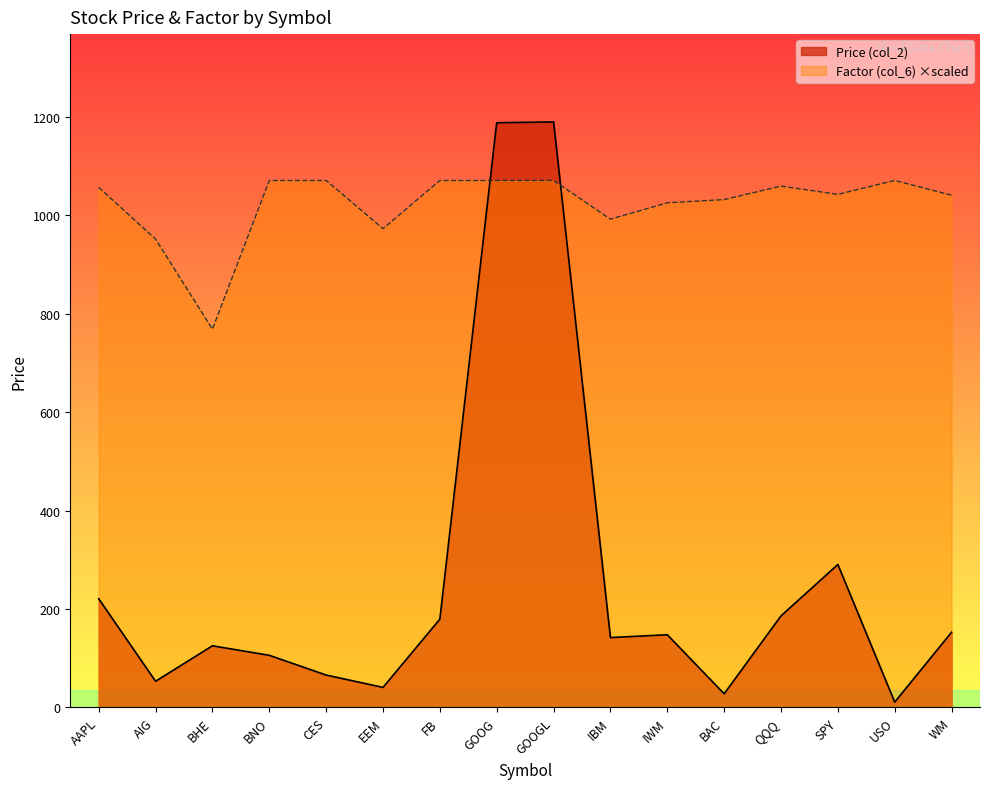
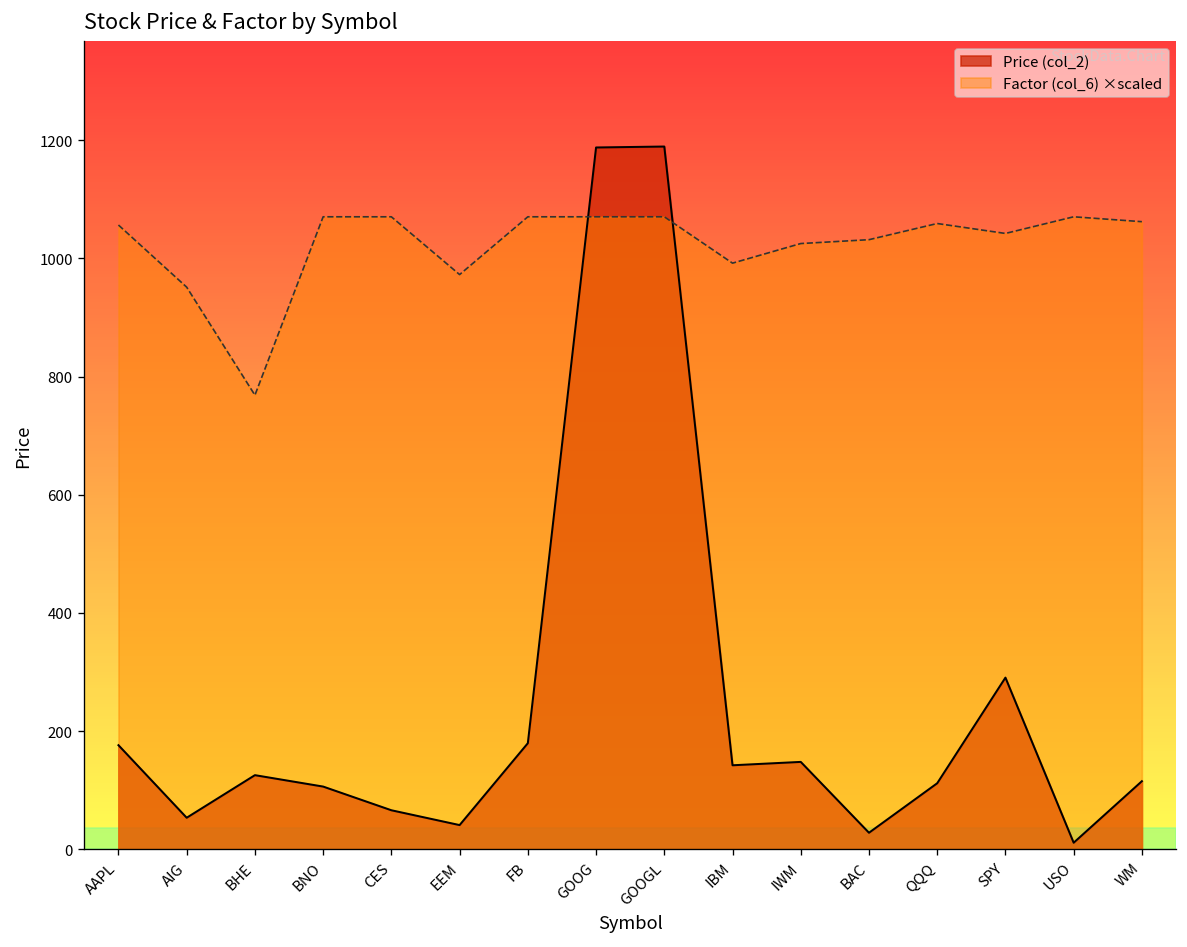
  {
    "Price (col_2)": {
-     "AAPL": 220,
+     "AAPL": 180,
      "AIG": 50,
      "BHE": 130,
      "BNO": 110,
      "CES": 70,
      "EEM": 40,
      "FB": 180,
      "GOOG": 1190,
      "GOOGL": 1190,
      "IBM": 140,
      "IWM": 150,
-     "QQQ": 190,
+     "QQQ": 110,
      "SPY": 290,
-     "WM": 150
+     "WM": 120
    },
    "Factor (col_6) ×scaled": {
      "AAPL": 1060,
      "AIG": 950,
      "BHE": 770,
      "BNO": 1070,
      "CES": 1070,
      "EEM": 970,
      "FB": 1070,
      "GOOG": 1070,
      "GOOGL": 1070,
      "IBM": 990,
      "IWM": 1030,
      "BAC": 1030,
      "QQQ": 1060,
      "SPY": 1040,
      "USO": 1070,
-     "WM": 1040
+     "WM": 1060
    }
  }
